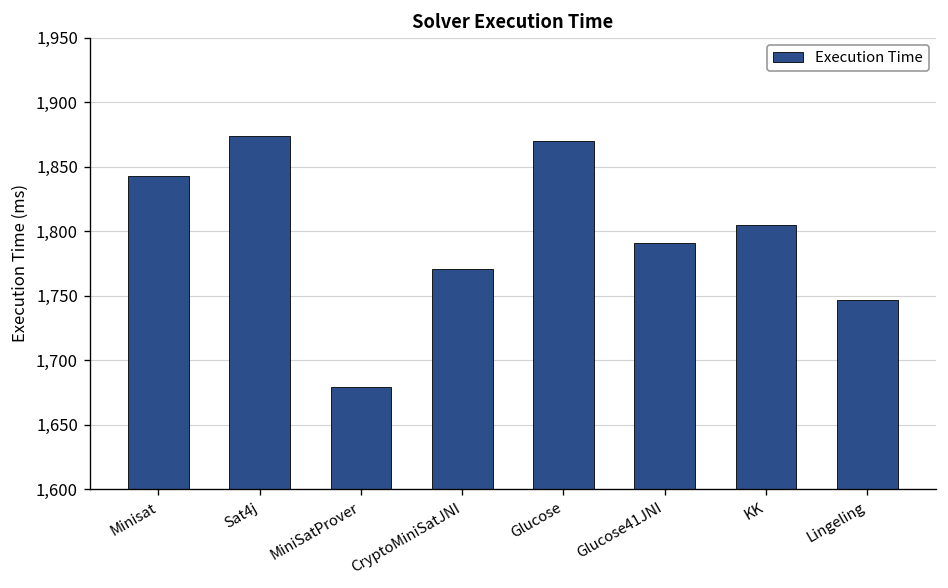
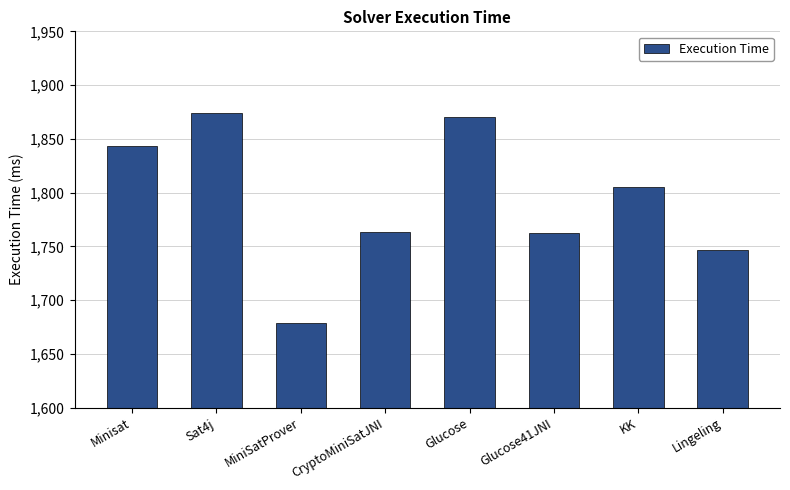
  {
    "Minisat": "1,843",
    "Sat4j": "1,874",
    "MiniSatProver": "1,679",
-   "CryptoMiniSatJNI": "1,771",
+   "CryptoMiniSatJNI": "1,763",
    "Glucose": "1,870",
-   "Glucose41JNI": "1,791",
+   "Glucose41JNI": "1,762",
    "KK": "1,805",
    "Lingeling": "1,747"
  }
